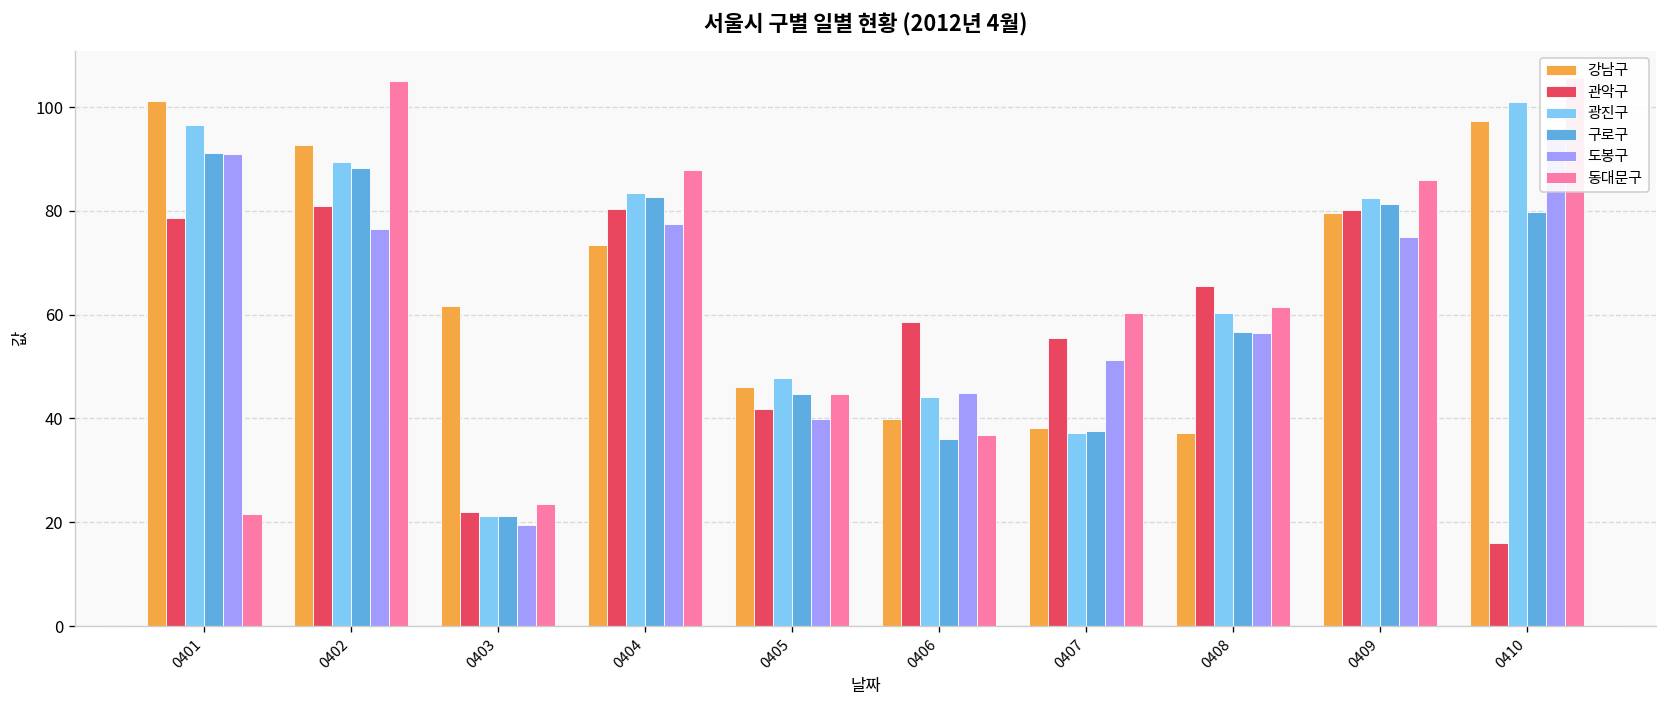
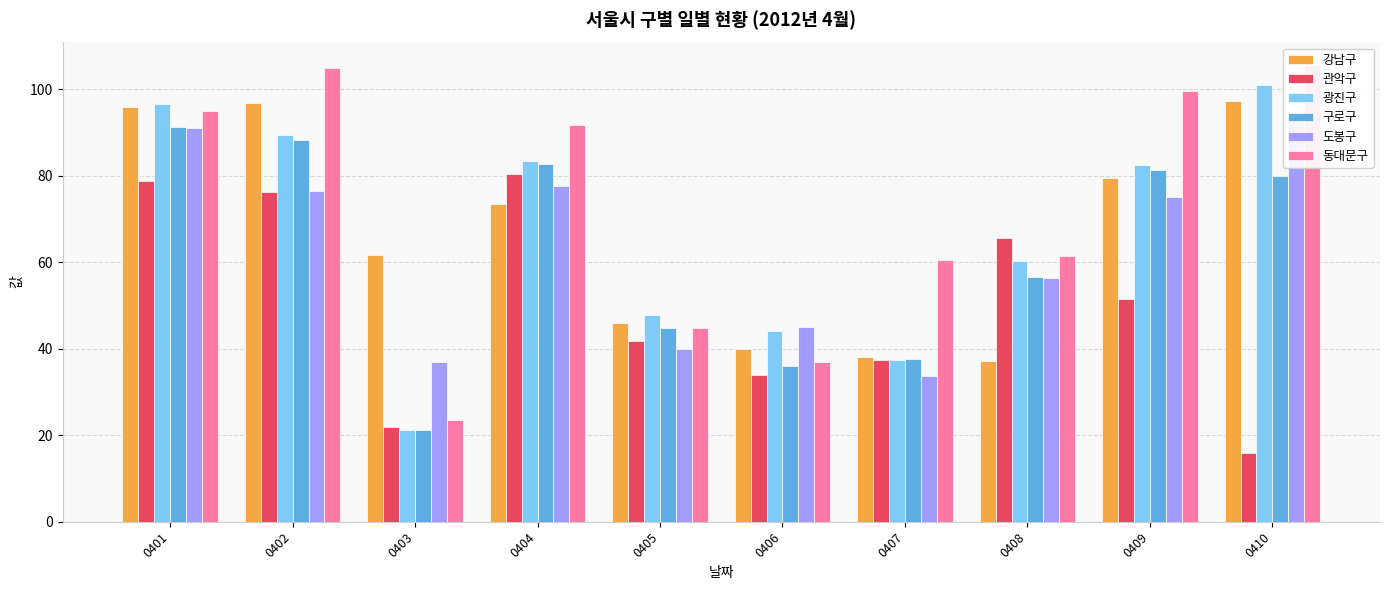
  {
    "강남구": {
-     "0401": 101,
-     "0402": 93,
+     "0401": 96,
+     "0402": 97,
      "0403": 62,
      "0404": 73,
      "0405": 46,
      "0406": 40,
      "0407": 38,
      "0408": 37,
      "0409": 80,
      "0410": 97
    },
    "관악구": {
      "0401": 79,
-     "0402": 81,
+     "0402": 76,
      "0403": 22,
      "0404": 80,
      "0405": 42,
-     "0406": 59,
-     "0407": 56,
+     "0406": 34,
+     "0407": 38,
      "0408": 66,
-     "0409": 80,
+     "0409": 51,
      "0410": 16
    },
    "도봉구": {
      "0401": 91,
      "0402": 77,
-     "0403": 19,
+     "0403": 37,
      "0404": 78,
      "0405": 40,
      "0406": 45,
-     "0407": 51,
+     "0407": 34,
      "0408": 56,
      "0409": 75
    },
    "동대문구": {
-     "0401": 22,
+     "0401": 95,
      "0402": 105,
      "0403": 24,
-     "0404": 88,
+     "0404": 92,
      "0405": 45,
      "0406": 37,
      "0407": 60,
      "0408": 61,
-     "0409": 86
+     "0409": 100
    }
  }
